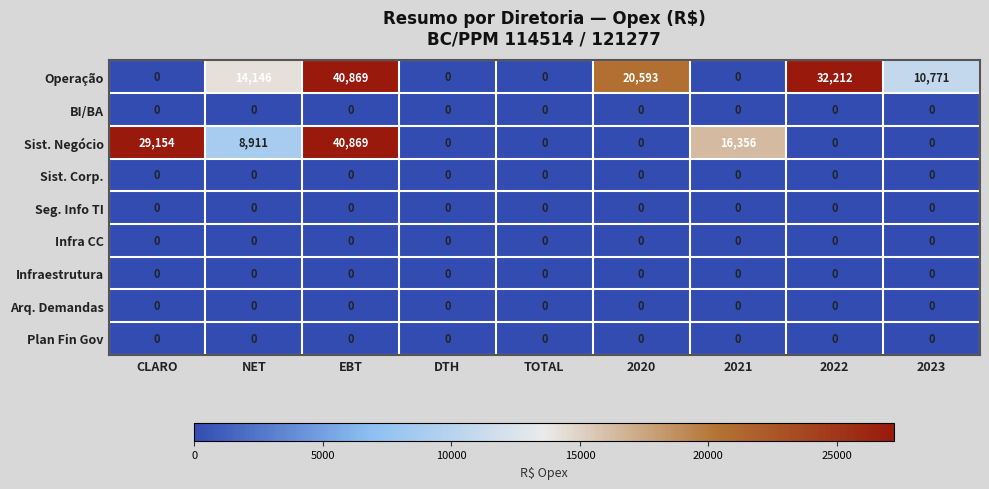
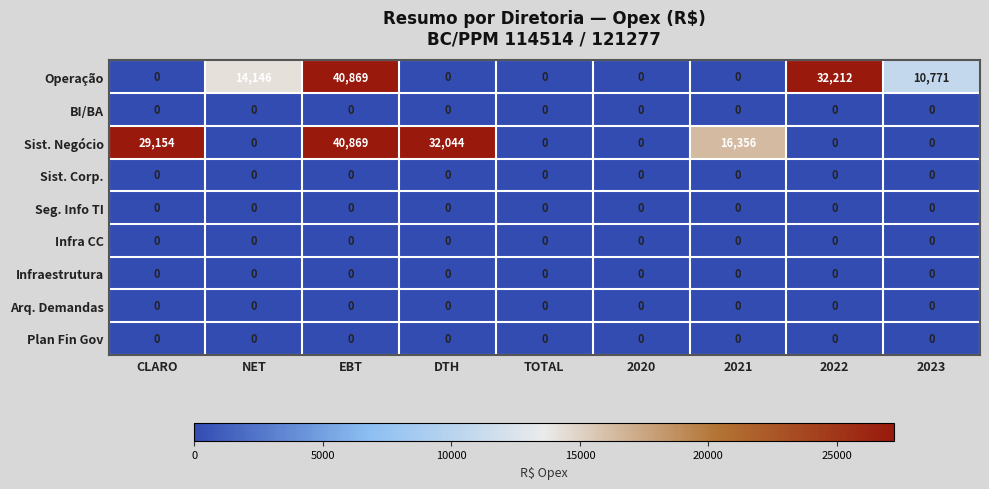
  {
    "Operação": {
      "CLARO": "0",
      "EBT": "40,869",
      "DTH": "0",
      "TOTAL": "0",
-     "2020": "20,593",
+     "2020": "0",
      "2021": "0",
      "2022": "32,212",
      "2023": "10,771"
    },
    "BI/BA": {
      "CLARO": "0",
      "NET": "0",
      "EBT": "0",
      "DTH": "0",
      "TOTAL": "0",
      "2020": "0",
      "2021": "0",
      "2022": "0",
      "2023": "0"
    },
    "Sist. Negócio": {
      "CLARO": "29,154",
-     "NET": "8,911",
+     "NET": "0",
      "EBT": "40,869",
-     "DTH": "0",
+     "DTH": "32,044",
      "TOTAL": "0",
      "2020": "0",
      "2021": "16,356",
      "2022": "0",
      "2023": "0"
    },
    "Sist. Corp.": {
      "CLARO": "0",
      "NET": "0",
      "EBT": "0",
      "DTH": "0",
      "TOTAL": "0",
      "2020": "0",
      "2021": "0",
      "2022": "0",
      "2023": "0"
    },
    "Seg. Info TI": {
      "CLARO": "0",
      "NET": "0",
      "EBT": "0",
      "DTH": "0",
      "TOTAL": "0",
      "2020": "0",
      "2021": "0",
      "2022": "0",
      "2023": "0"
    },
    "Infra CC": {
      "CLARO": "0",
      "NET": "0",
      "EBT": "0",
      "DTH": "0",
      "TOTAL": "0",
      "2020": "0",
      "2021": "0",
      "2022": "0",
      "2023": "0"
    },
    "Infraestrutura": {
      "CLARO": "0",
      "NET": "0",
      "EBT": "0",
      "DTH": "0",
      "TOTAL": "0",
      "2020": "0",
      "2021": "0",
      "2022": "0",
      "2023": "0"
    },
    "Arq. Demandas": {
      "CLARO": "0",
      "NET": "0",
      "EBT": "0",
      "DTH": "0",
      "TOTAL": "0",
      "2020": "0",
      "2021": "0",
      "2022": "0",
      "2023": "0"
    },
    "Plan Fin Gov": {
      "CLARO": "0",
      "NET": "0",
      "EBT": "0",
      "DTH": "0",
      "TOTAL": "0",
      "2020": "0",
      "2021": "0",
      "2022": "0",
      "2023": "0"
    }
  }
